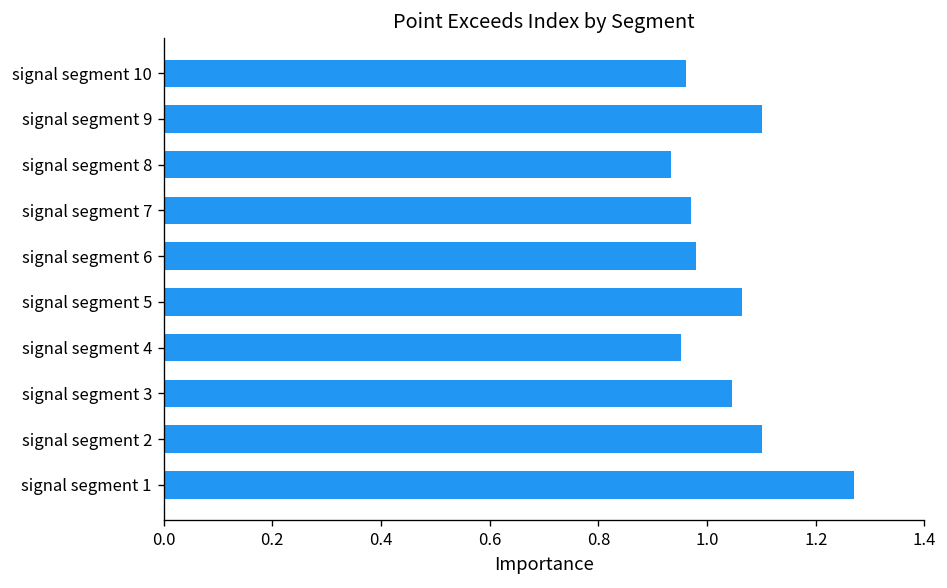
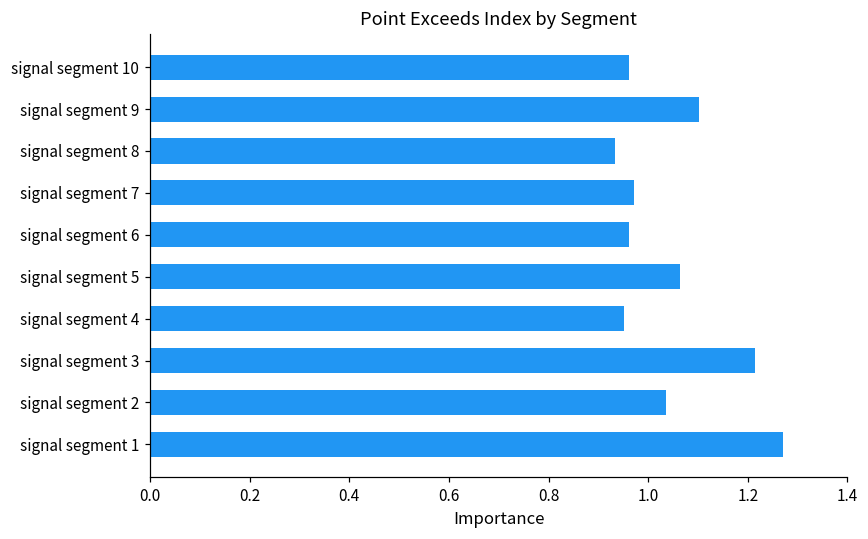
  {
    "signal segment 10": 0.96,
    "signal segment 9": 1.10,
    "signal segment 8": 0.93,
    "signal segment 7": 0.97,
-   "signal segment 6": 0.98,
+   "signal segment 6": 0.96,
    "signal segment 5": 1.06,
    "signal segment 4": 0.95,
-   "signal segment 3": 1.05,
-   "signal segment 2": 1.10,
+   "signal segment 3": 1.21,
+   "signal segment 2": 1.04,
    "signal segment 1": 1.27
  }
